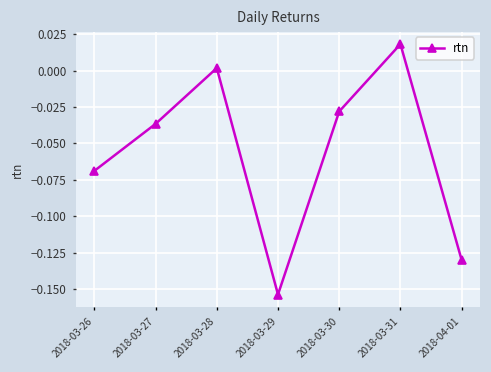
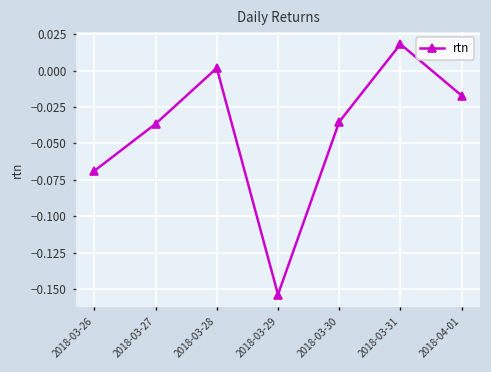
  {
    "2018-03-26": -0.069,
    "2018-03-27": -0.037,
    "2018-03-28": 0.002,
    "2018-03-29": -0.154,
-   "2018-03-30": -0.028,
+   "2018-03-30": -0.035,
    "2018-03-31": 0.018,
-   "2018-04-01": -0.130
+   "2018-04-01": -0.017
  }
